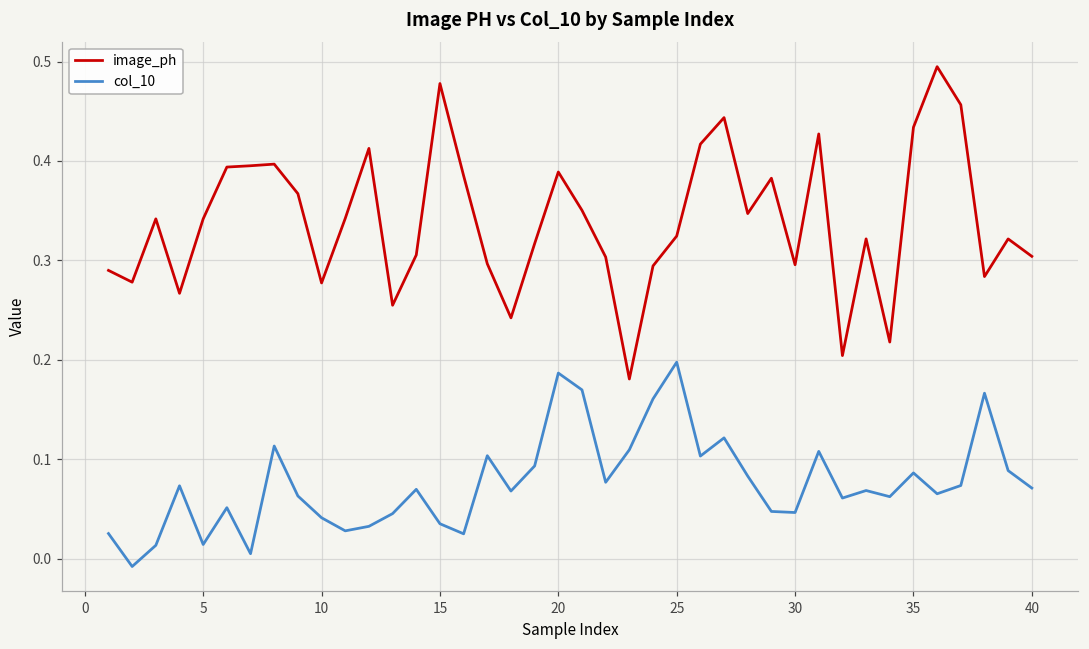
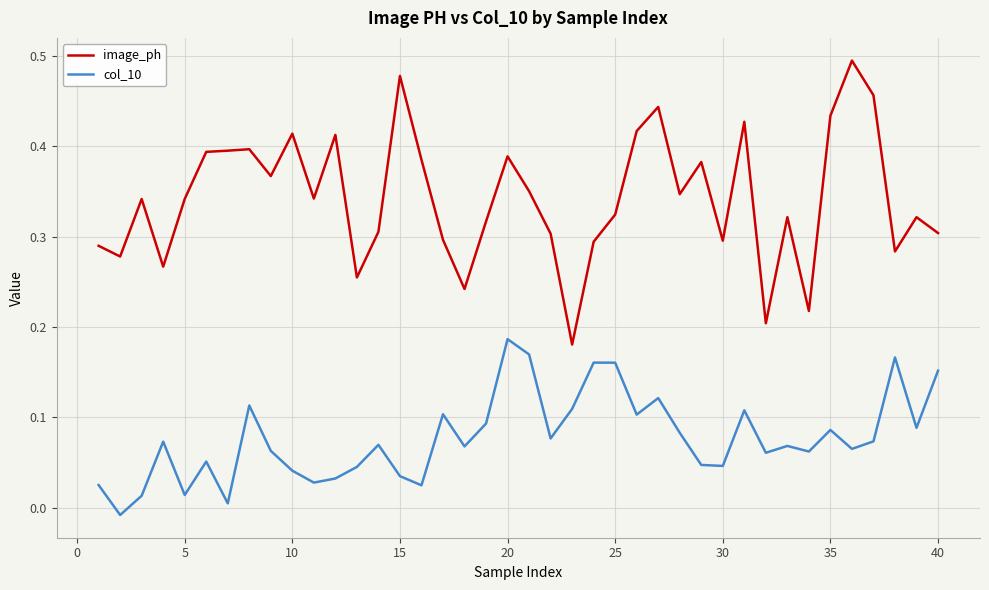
  {
    "image_ph": {
      "5": 0.34,
-     "10": 0.28,
+     "10": 0.41,
      "15": 0.48,
      "20": 0.39,
      "25": 0.32,
      "30": 0.30,
      "35": 0.43,
      "40": 0.30
    },
    "col_10": {
      "5": 0.01,
      "10": 0.04,
      "15": 0.03,
      "20": 0.19,
-     "25": 0.20,
+     "25": 0.16,
      "30": 0.05,
      "35": 0.09,
-     "40": 0.07
+     "40": 0.15
    }
  }
